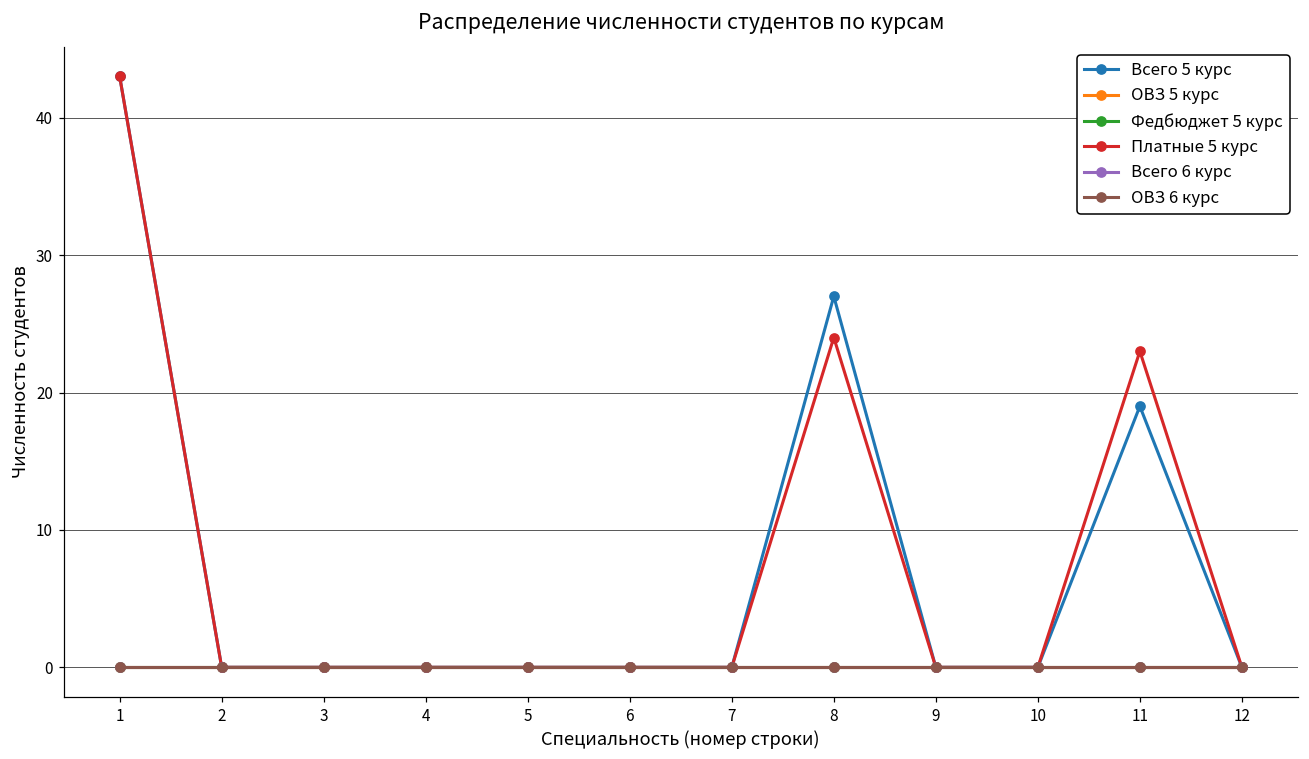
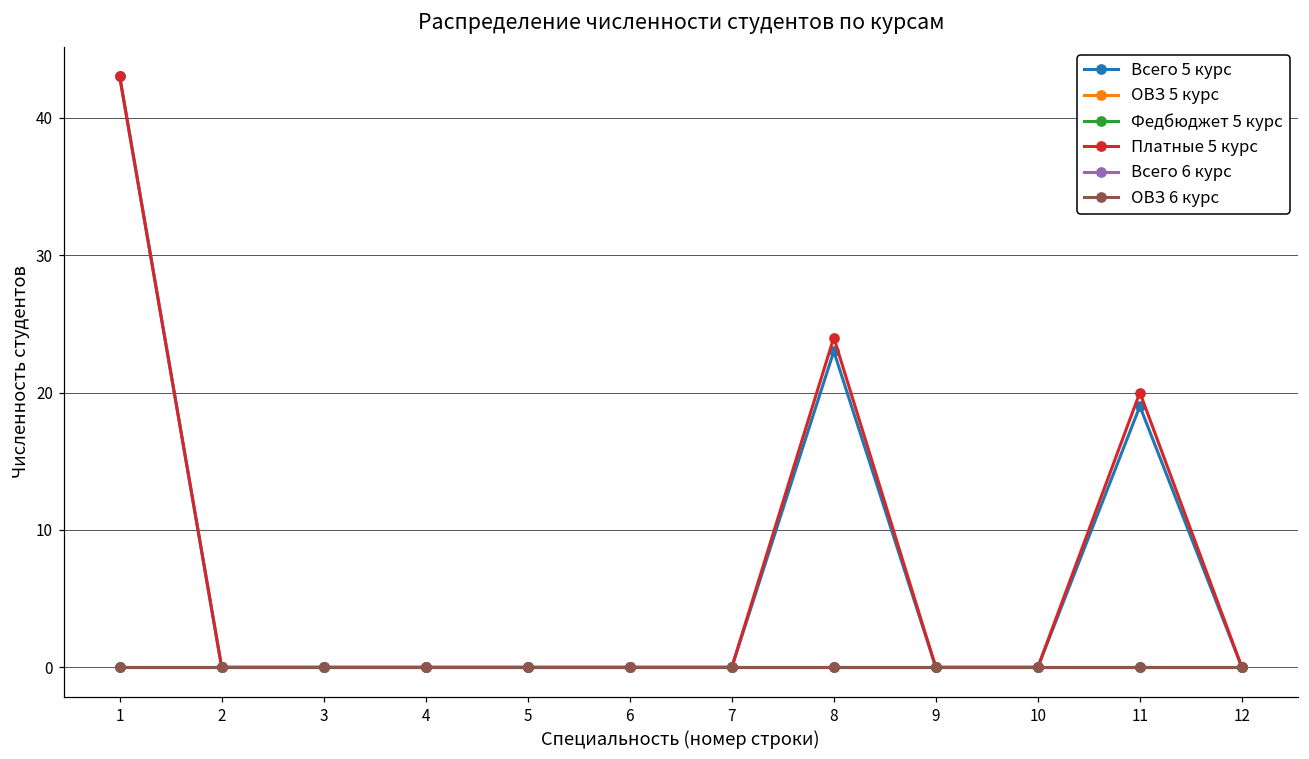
  {
    "Всего 5 курс": {
-     "8": 27,
+     "8": 23,
      "11": 19
    },
    "ОВЗ 6 курс": {
      "1": 0,
      "8": 0,
      "11": 0
    },
    "Платные 5 курс": {
      "8": 24,
-     "11": 23
+     "11": 20
    }
  }
